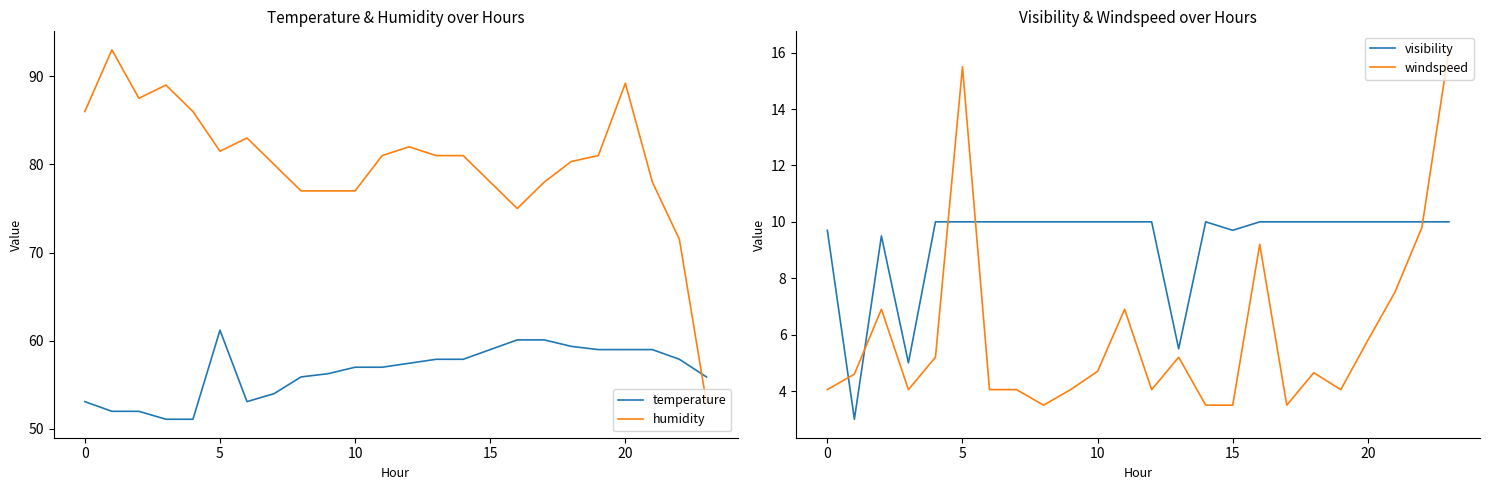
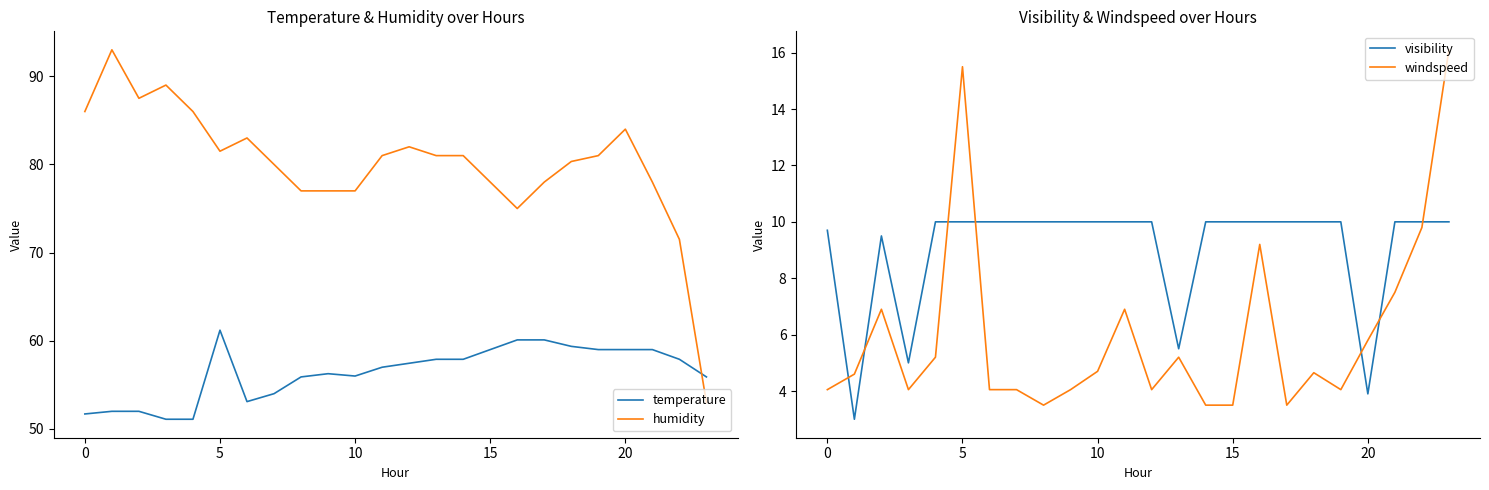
  {
    "Temperature & Humidity over Hours": {
      "temperature": {
-       "0": 53,
+       "0": 52,
        "5": 61,
-       "10": 57,
+       "10": 56,
        "15": 59,
        "20": 59
      },
      "humidity": {
        "0": 86,
        "5": 82,
        "10": 77,
        "15": 78,
-       "20": 89
+       "20": 84
      }
    },
    "Visibility & Windspeed over Hours": {
      "visibility": {
        "0": 9.7,
        "5": 10.0,
        "10": 10.0,
-       "15": 9.7,
-       "20": 10.0
+       "15": 10.0,
+       "20": 3.9
      },
      "windspeed": {
        "0": 4.1,
        "5": 15.5,
        "10": 4.7,
        "15": 3.5,
        "20": 5.8
      }
    }
  }
